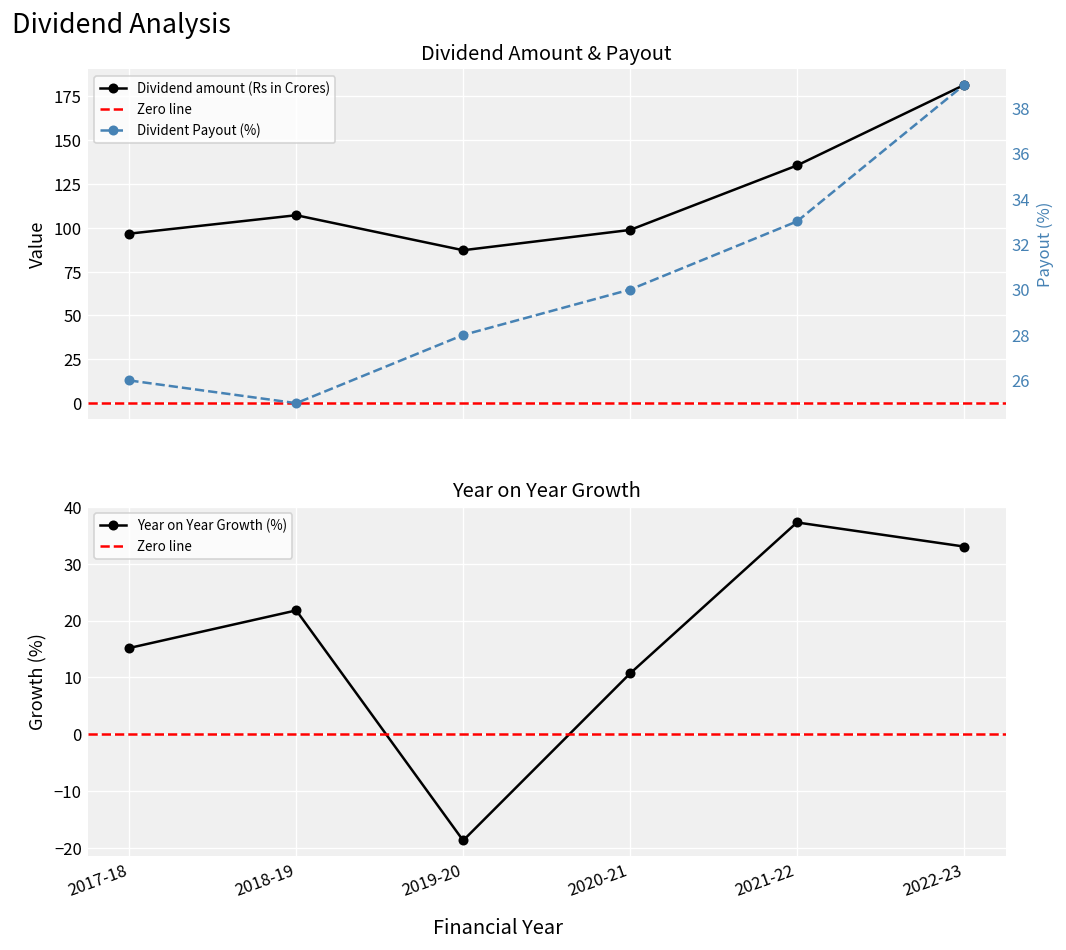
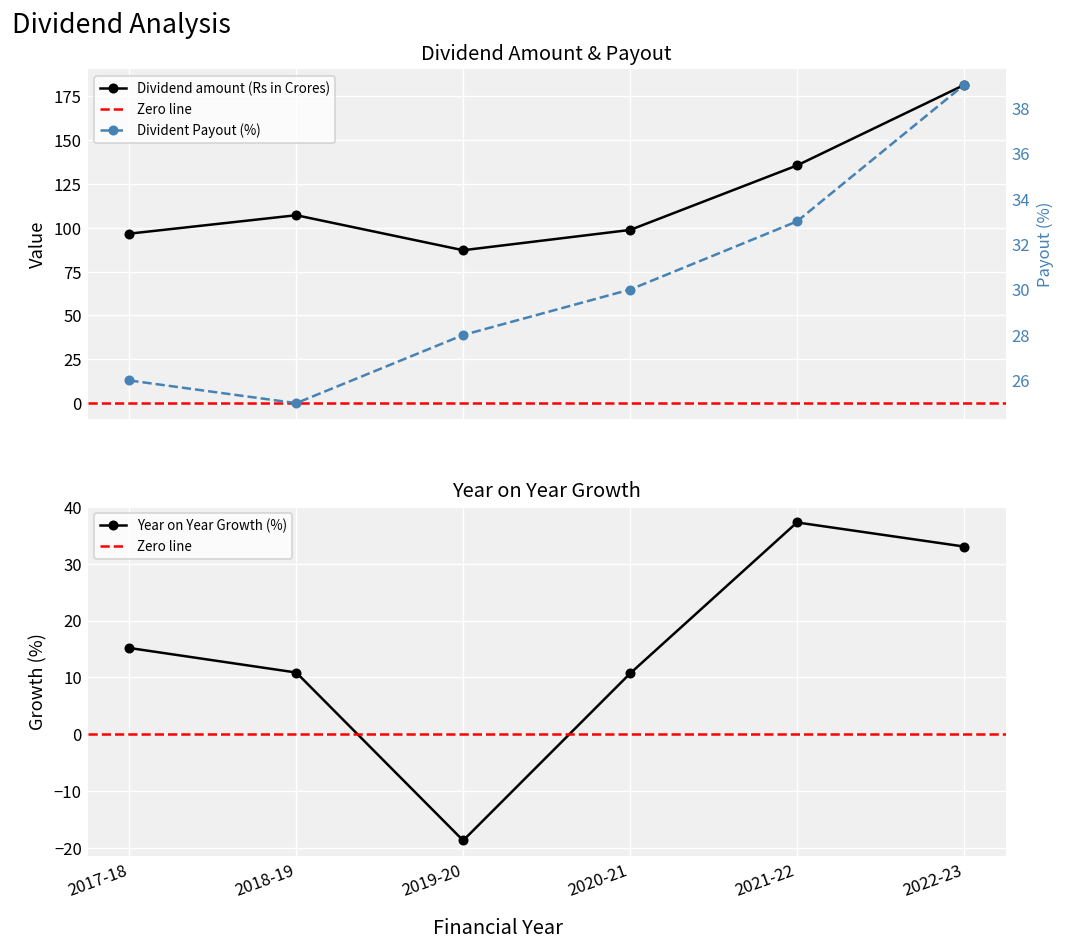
  {
    "Year on Year Growth": {
      "2017-18": 15,
-     "2018-19": 22,
+     "2018-19": 11,
      "2019-20": -19,
      "2020-21": 11,
      "2021-22": 37,
      "2022-23": 33
    }
  }
